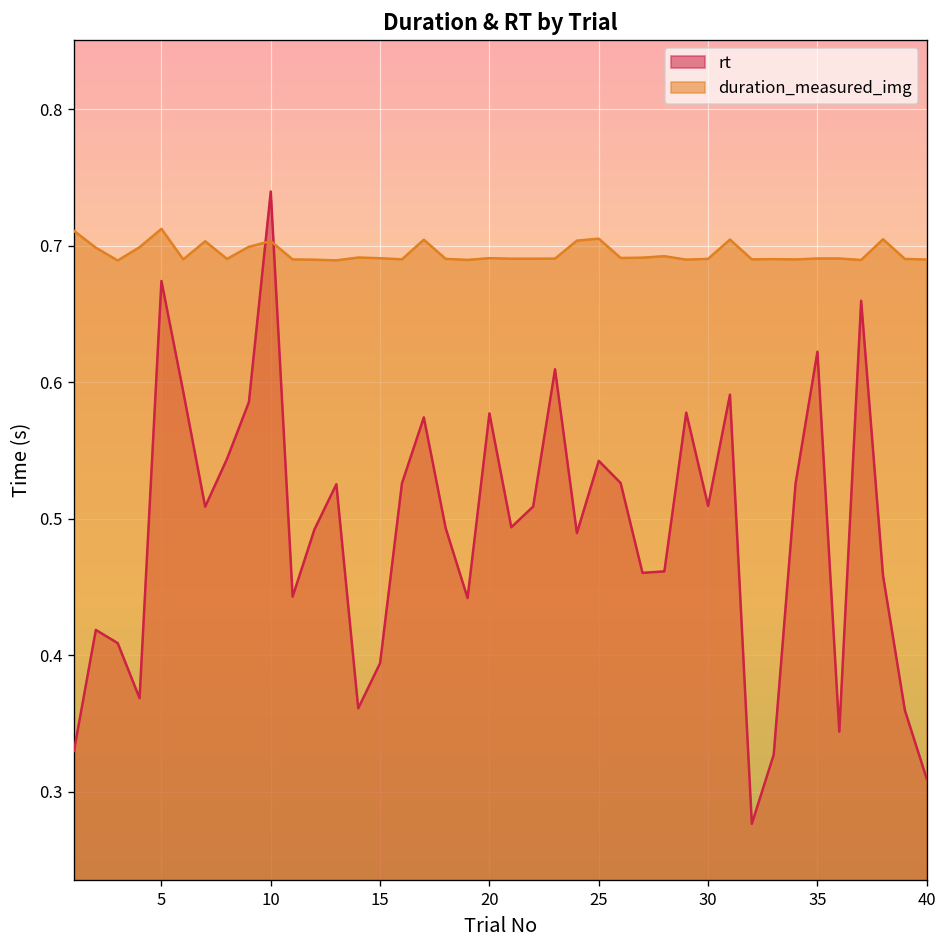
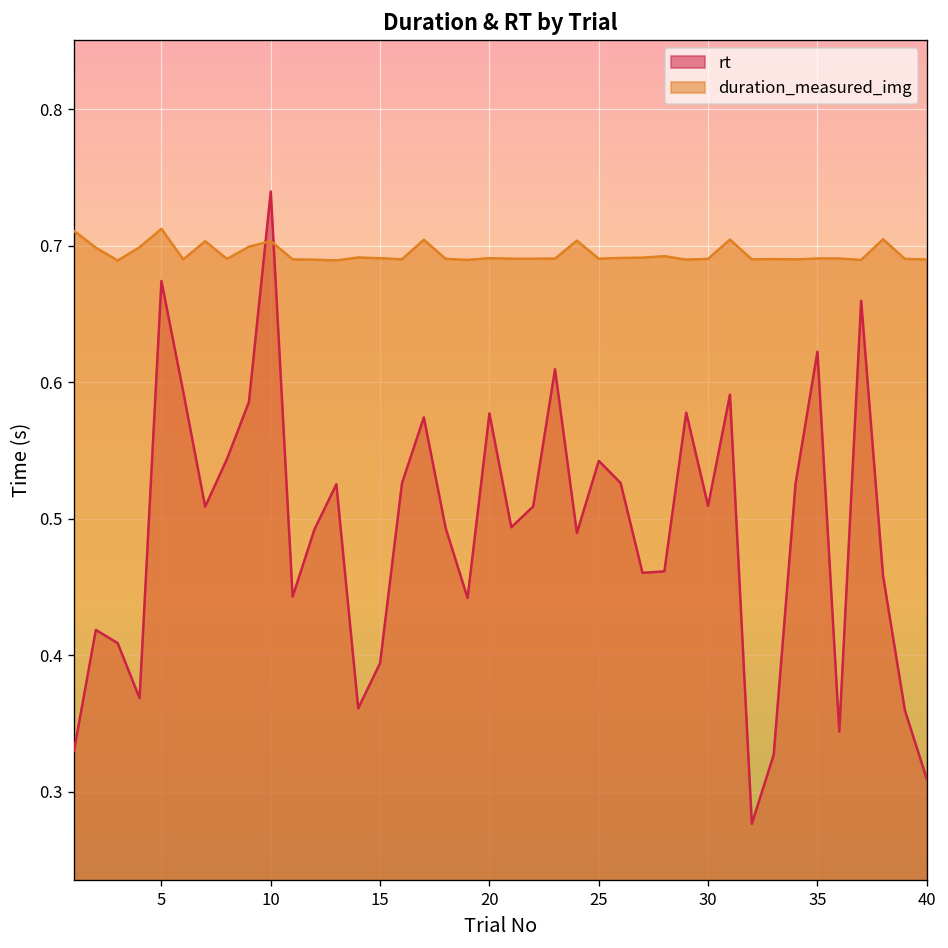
  {
    "rt": {
      "5": 0.674,
      "10": 0.740,
      "15": 0.394,
      "20": 0.577,
      "25": 0.542,
      "30": 0.509,
      "35": 0.622,
      "40": 0.309
    },
    "duration_measured_img": {
      "5": 0.712,
      "10": 0.703,
      "15": 0.691,
      "20": 0.691,
-     "25": 0.705,
+     "25": 0.690,
      "30": 0.690,
      "35": 0.691,
      "40": 0.690
    }
  }
